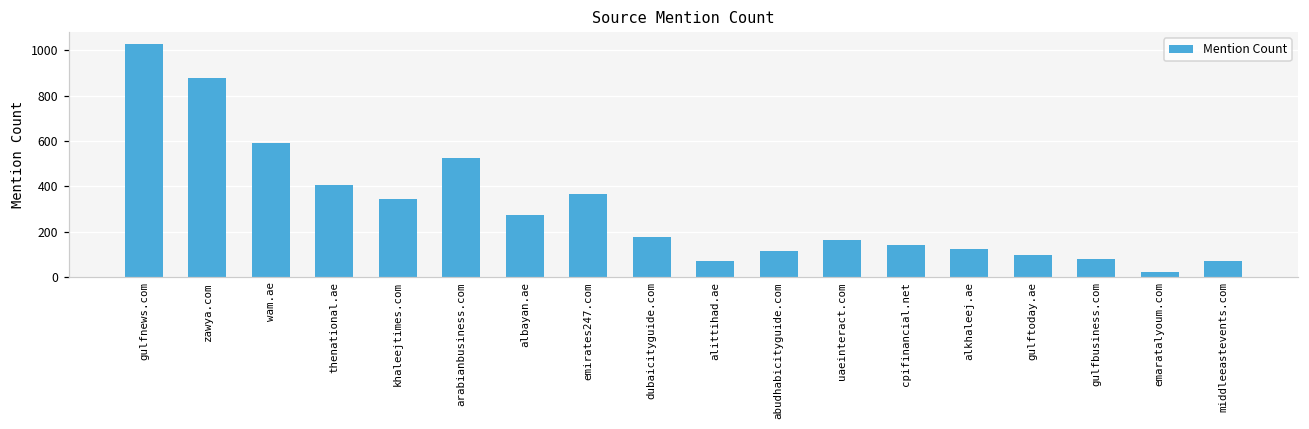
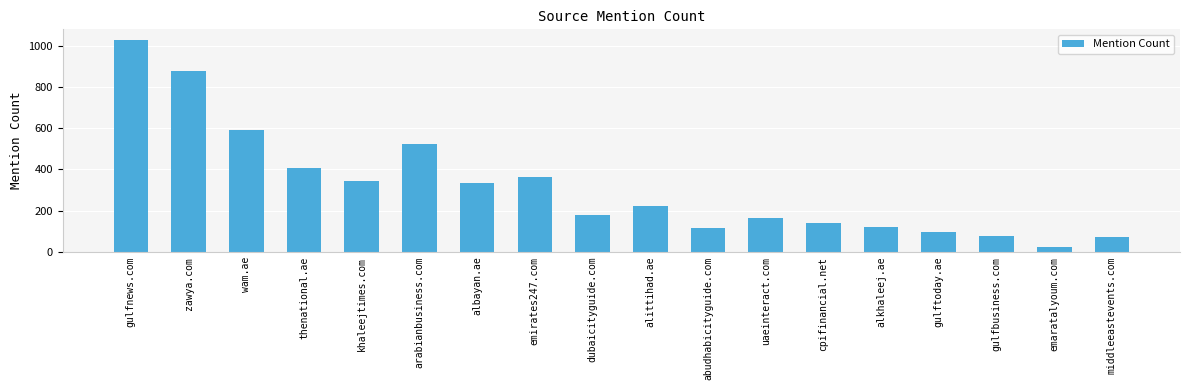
  {
    "gulfnews.com": 1030,
    "zawya.com": 880,
    "wam.ae": 590,
    "thenational.ae": 410,
    "khaleejtimes.com": 340,
    "arabianbusiness.com": 520,
-   "albayan.ae": 280,
+   "albayan.ae": 330,
    "emirates247.com": 360,
    "dubaicityguide.com": 180,
-   "alittihad.ae": 70,
+   "alittihad.ae": 220,
    "abudhabicityguide.com": 120,
    "uaeinteract.com": 160,
    "cpifinancial.net": 140,
    "alkhaleej.ae": 120,
    "gulftoday.ae": 100,
    "gulfbusiness.com": 80,
    "emaratalyoum.com": 20,
    "middleeastevents.com": 70
  }
